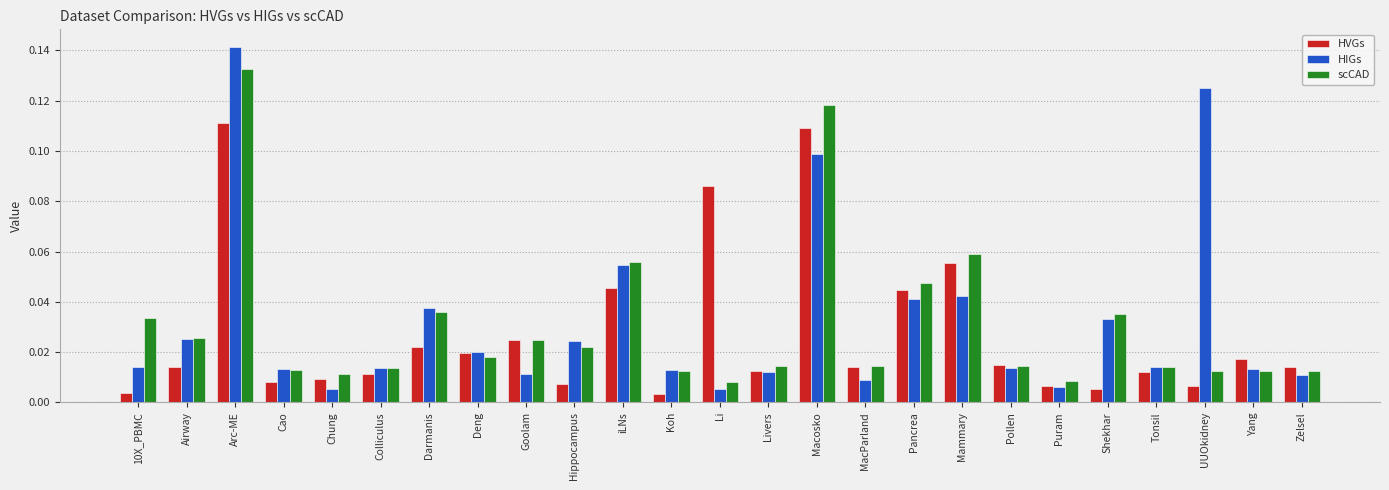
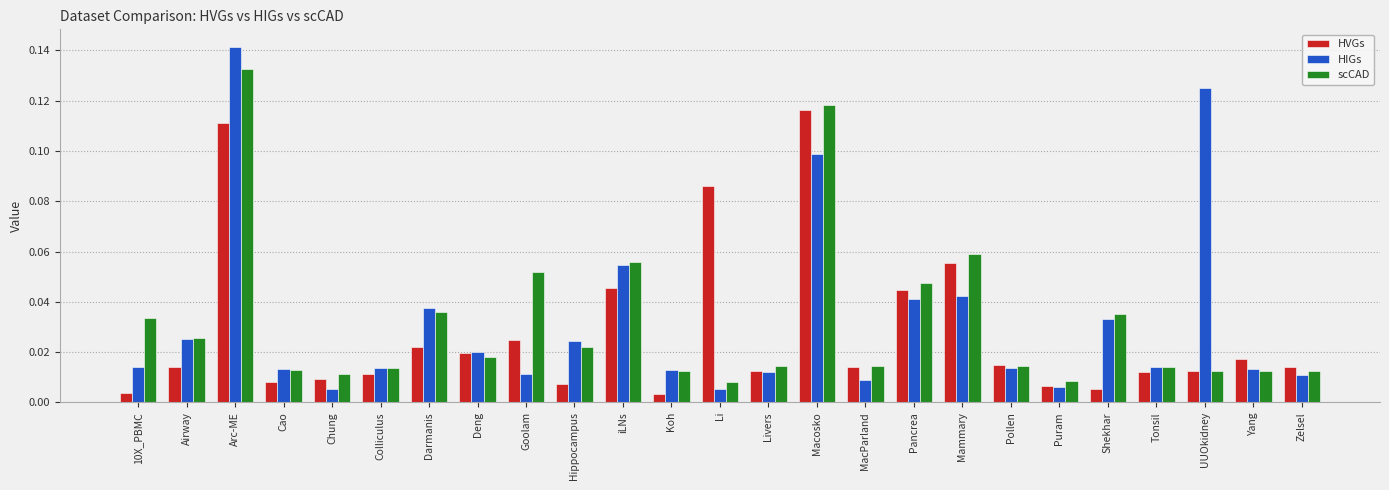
  {
    "HVGs": {
      "10X_PBMC": 0.004,
      "Airway": 0.014,
      "Arc-ME": 0.111,
      "Cao": 0.008,
      "Chung": 0.009,
      "Colliculus": 0.011,
      "Darmanis": 0.022,
      "Deng": 0.020,
      "Goolam": 0.025,
      "Hippocampus": 0.007,
      "iLNs": 0.046,
      "Koh": 0.003,
      "Li": 0.086,
      "Livers": 0.012,
-     "Macosko": 0.109,
+     "Macosko": 0.116,
      "MacParland": 0.014,
      "Pancrea": 0.045,
      "Mammary": 0.055,
      "Pollen": 0.015,
      "Puram": 0.006,
      "Shekhar": 0.005,
      "Tonsil": 0.012,
-     "UUOkidney": 0.007,
+     "UUOkidney": 0.012,
      "Yang": 0.017,
      "Zelsel": 0.014
    },
    "HIGs": {
      "10X_PBMC": 0.014,
      "Airway": 0.025,
      "Arc-ME": 0.141,
      "Cao": 0.013,
      "Chung": 0.005,
      "Colliculus": 0.014,
      "Darmanis": 0.037,
      "Deng": 0.020,
      "Goolam": 0.011,
      "Hippocampus": 0.025,
      "iLNs": 0.054,
      "Koh": 0.013,
      "Li": 0.005,
      "Livers": 0.012,
      "Macosko": 0.099,
      "MacParland": 0.009,
      "Pancrea": 0.041,
      "Mammary": 0.042,
      "Pollen": 0.014,
      "Puram": 0.006,
      "Shekhar": 0.033,
      "Tonsil": 0.014,
      "UUOkidney": 0.125,
      "Yang": 0.013,
      "Zelsel": 0.011
    },
    "scCAD": {
      "10X_PBMC": 0.034,
      "Airway": 0.026,
      "Arc-ME": 0.133,
      "Cao": 0.013,
      "Chung": 0.011,
      "Colliculus": 0.014,
      "Darmanis": 0.036,
      "Deng": 0.018,
-     "Goolam": 0.025,
+     "Goolam": 0.052,
      "Hippocampus": 0.022,
      "iLNs": 0.056,
      "Koh": 0.012,
      "Li": 0.008,
      "Livers": 0.014,
      "Macosko": 0.118,
      "MacParland": 0.015,
      "Pancrea": 0.048,
      "Mammary": 0.059,
      "Pollen": 0.014,
      "Puram": 0.009,
      "Shekhar": 0.035,
      "Tonsil": 0.014,
      "UUOkidney": 0.012,
      "Yang": 0.012,
      "Zelsel": 0.012
    }
  }
